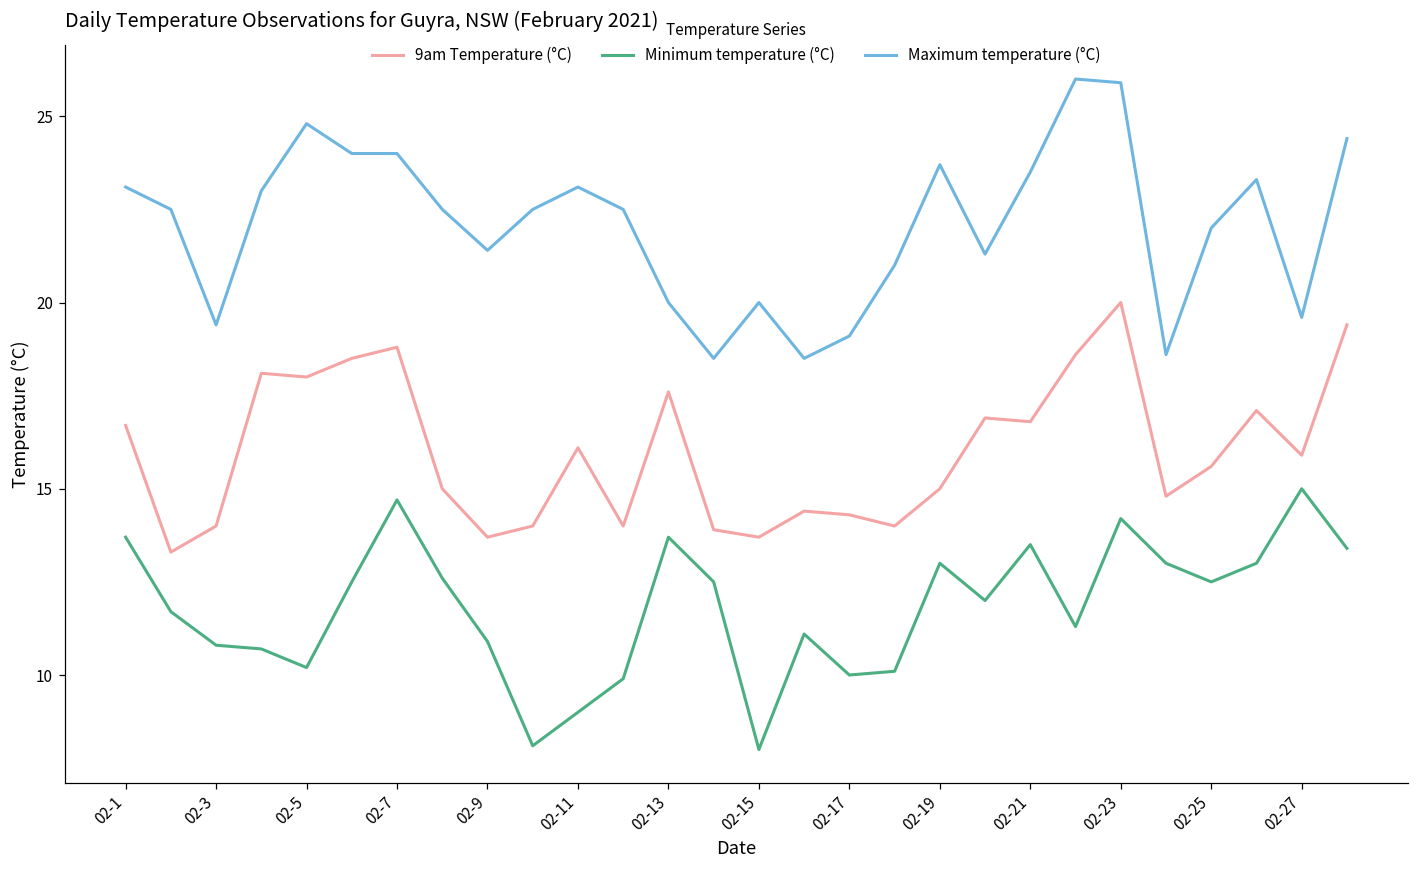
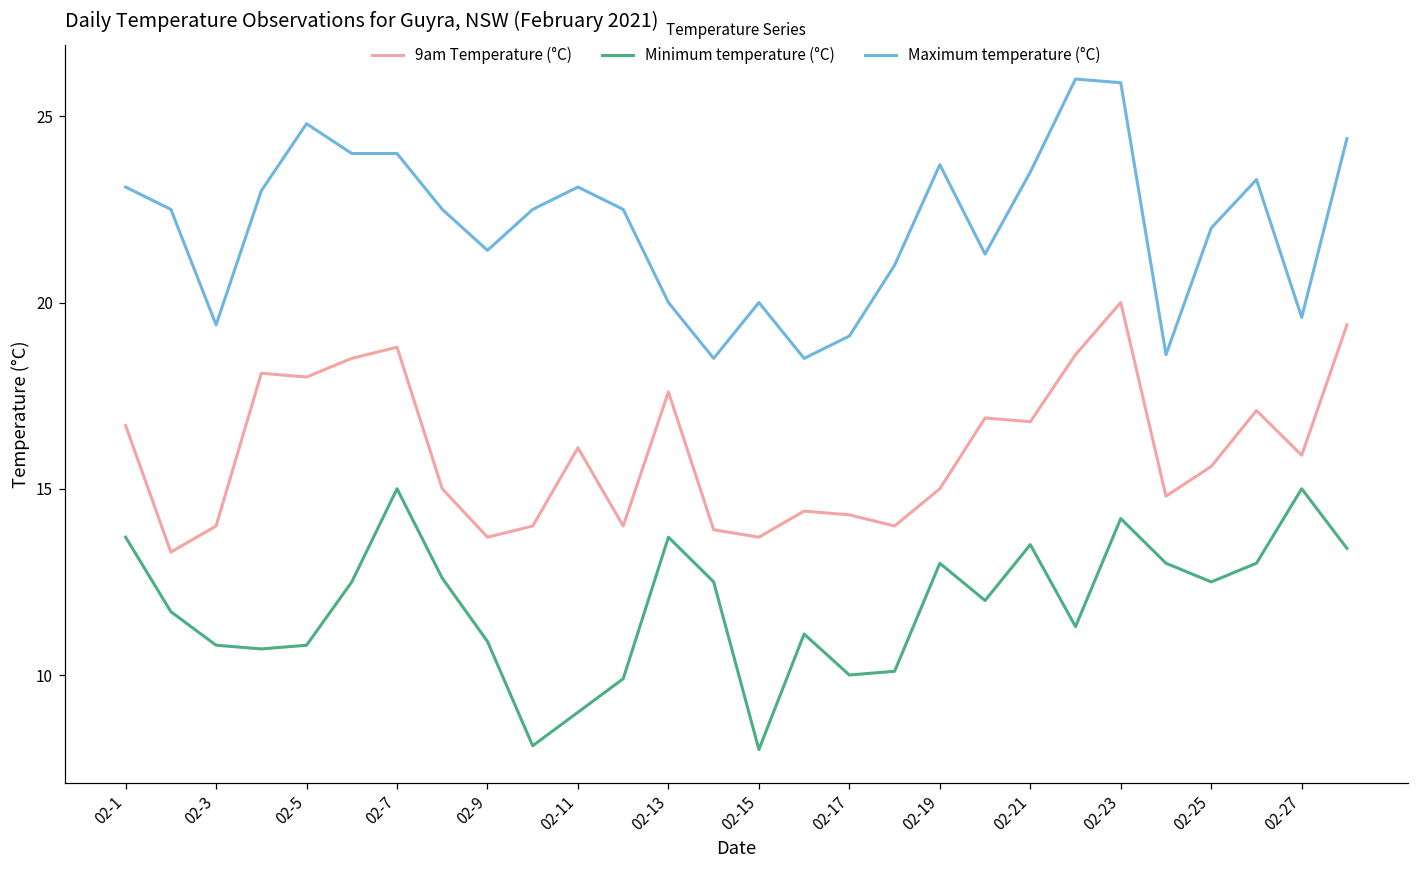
  {
    "9am Temperature (°C)": {
      "02-1": 16.7,
      "02-3": 14.0,
      "02-5": 18.0,
      "02-7": 18.8,
      "02-9": 13.7,
      "02-11": 16.1,
      "02-13": 17.6,
      "02-15": 13.7,
      "02-17": 14.3,
      "02-19": 15.0,
      "02-21": 16.8,
      "02-23": 20.0,
      "02-25": 15.6,
      "02-27": 15.9
    },
    "Minimum temperature (°C)": {
      "02-1": 13.7,
      "02-3": 10.8,
-     "02-5": 10.2,
-     "02-7": 14.7,
+     "02-5": 10.8,
+     "02-7": 15.0,
      "02-9": 10.9,
      "02-11": 9.0,
      "02-13": 13.7,
      "02-15": 8.0,
      "02-17": 10.0,
      "02-19": 13.0,
      "02-21": 13.5,
      "02-23": 14.2,
      "02-25": 12.5,
      "02-27": 15.0
    },
    "Maximum temperature (°C)": {
      "02-1": 23.1,
      "02-3": 19.4,
      "02-5": 24.8,
      "02-7": 24.0,
      "02-9": 21.4,
      "02-11": 23.1,
      "02-13": 20.0,
      "02-15": 20.0,
      "02-17": 19.1,
      "02-19": 23.7,
      "02-21": 23.5,
      "02-23": 25.9,
      "02-25": 22.0,
      "02-27": 19.6
    }
  }
